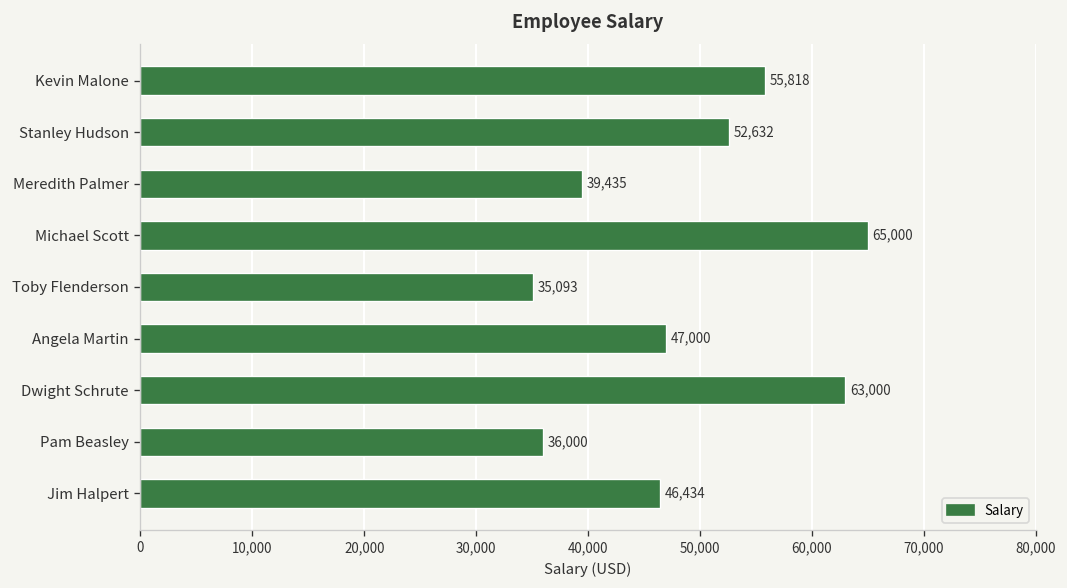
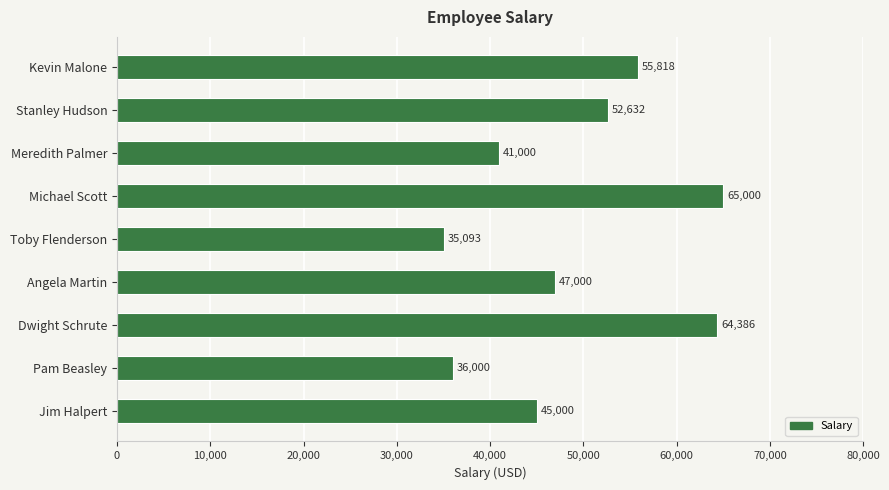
  {
    "Kevin Malone": "55,818",
    "Stanley Hudson": "52,632",
-   "Meredith Palmer": "39,435",
+   "Meredith Palmer": "41,000",
    "Michael Scott": "65,000",
    "Toby Flenderson": "35,093",
    "Angela Martin": "47,000",
-   "Dwight Schrute": "63,000",
+   "Dwight Schrute": "64,386",
    "Pam Beasley": "36,000",
-   "Jim Halpert": "46,434"
+   "Jim Halpert": "45,000"
  }
